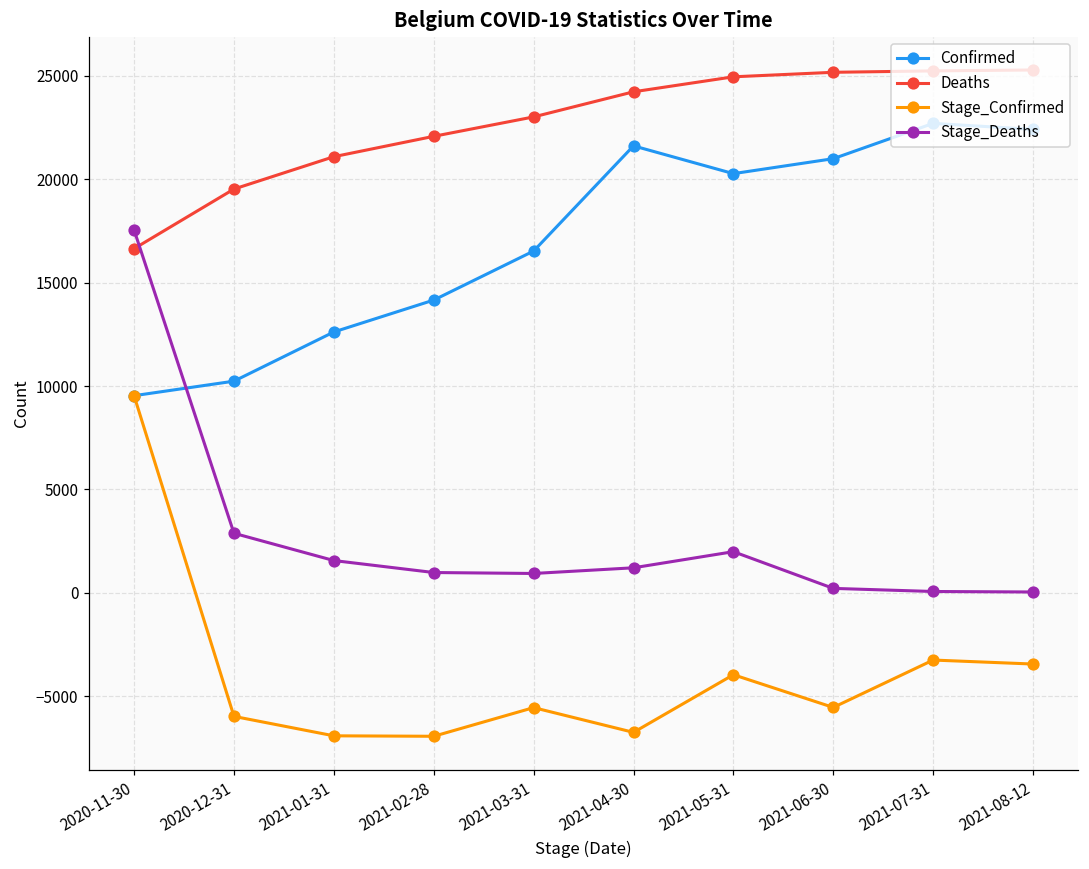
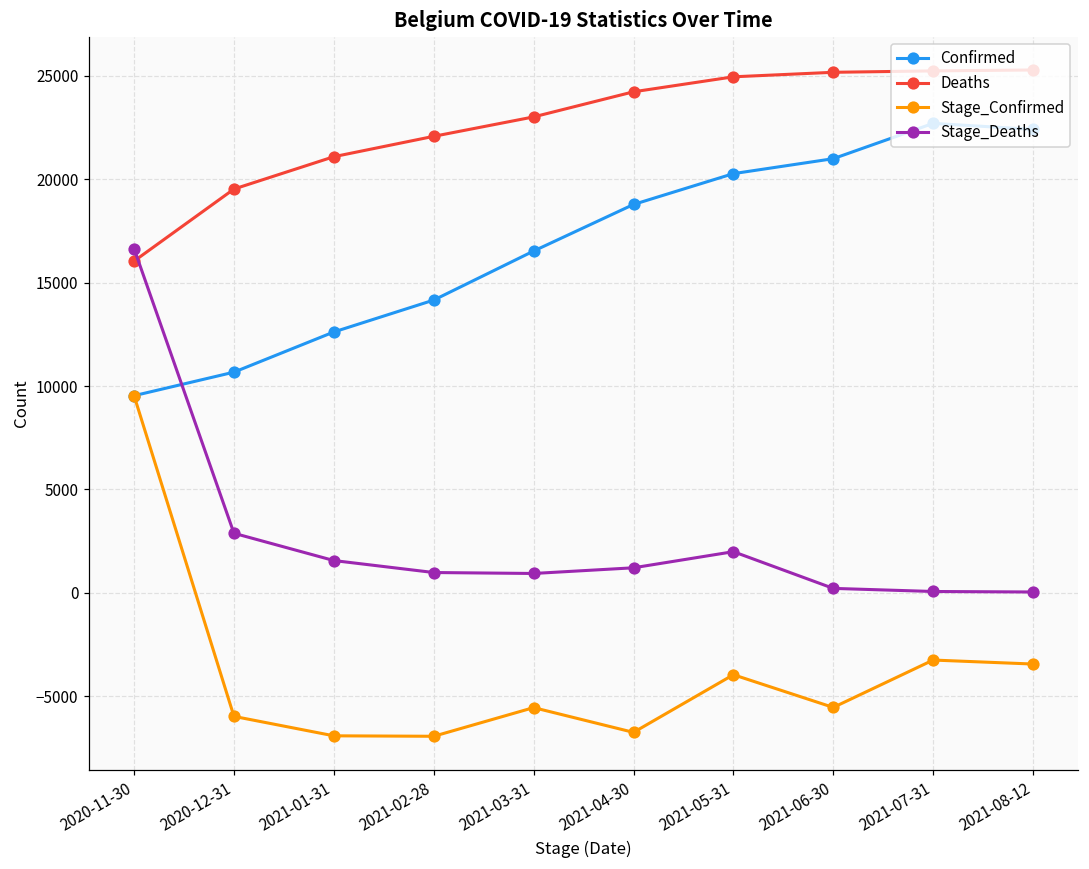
  {
    "Confirmed": {
-     "2020-12-31": 10200,
+     "2020-12-31": 10700,
      "2021-01-31": 12600,
      "2021-02-28": 14200,
      "2021-03-31": 16500,
-     "2021-04-30": 21600,
+     "2021-04-30": 18800,
      "2021-05-31": 20300,
      "2021-06-30": 21000
    },
    "Deaths": {
-     "2020-11-30": 16600,
+     "2020-11-30": 16000,
      "2020-12-31": 19500,
      "2021-01-31": 21100,
      "2021-02-28": 22100,
      "2021-03-31": 23000,
      "2021-04-30": 24200,
      "2021-05-31": 25000,
      "2021-06-30": 25200
    },
    "Stage_Confirmed": {
      "2020-12-31": -6000,
      "2021-01-31": -6900,
      "2021-02-28": -6900,
      "2021-03-31": -5500,
      "2021-04-30": -6700,
      "2021-05-31": -4000,
      "2021-06-30": -5500,
      "2021-07-31": -3200,
      "2021-08-12": -3400
    },
    "Stage_Deaths": {
-     "2020-11-30": 17500,
+     "2020-11-30": 16600,
      "2020-12-31": 2900,
      "2021-01-31": 1600,
      "2021-02-28": 1000,
      "2021-03-31": 900,
      "2021-04-30": 1200,
      "2021-05-31": 2000,
      "2021-06-30": 200,
      "2021-07-31": 100,
      "2021-08-12": 0
    }
  }
